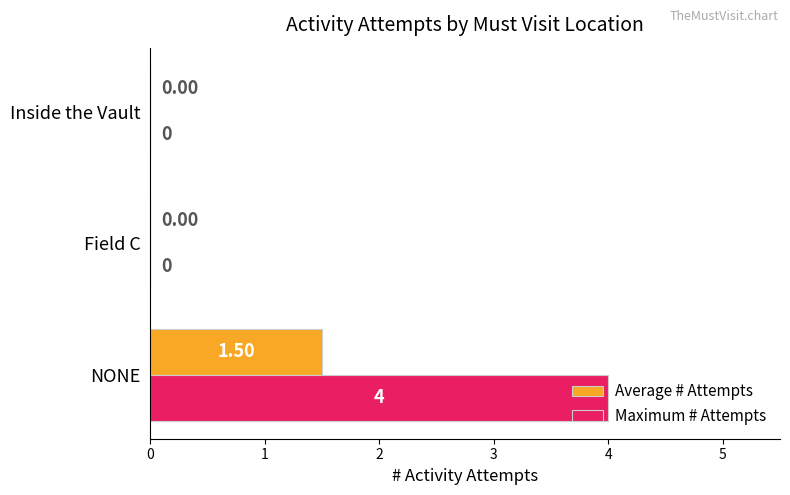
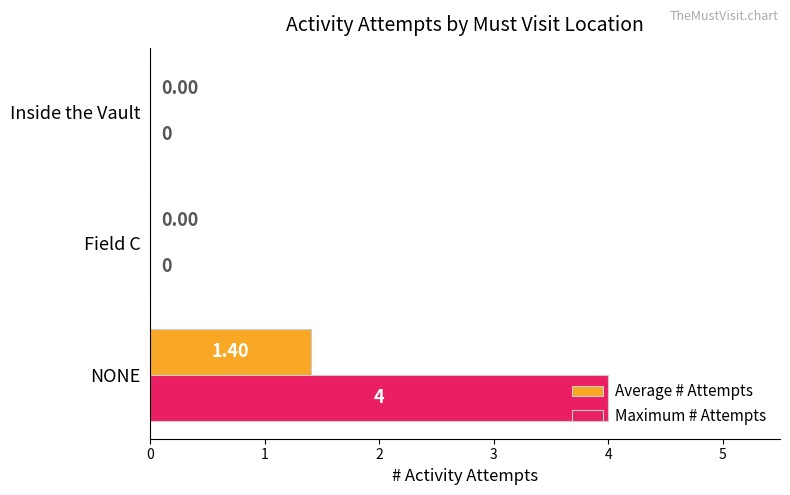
  {
    "Average # Attempts": {
      "Inside the Vault": 0.00,
      "Field C": 0.00,
-     "NONE": 1.50
+     "NONE": 1.40
    },
    "Maximum # Attempts": {
      "Inside the Vault": 0,
      "Field C": 0,
      "NONE": 4
    }
  }
